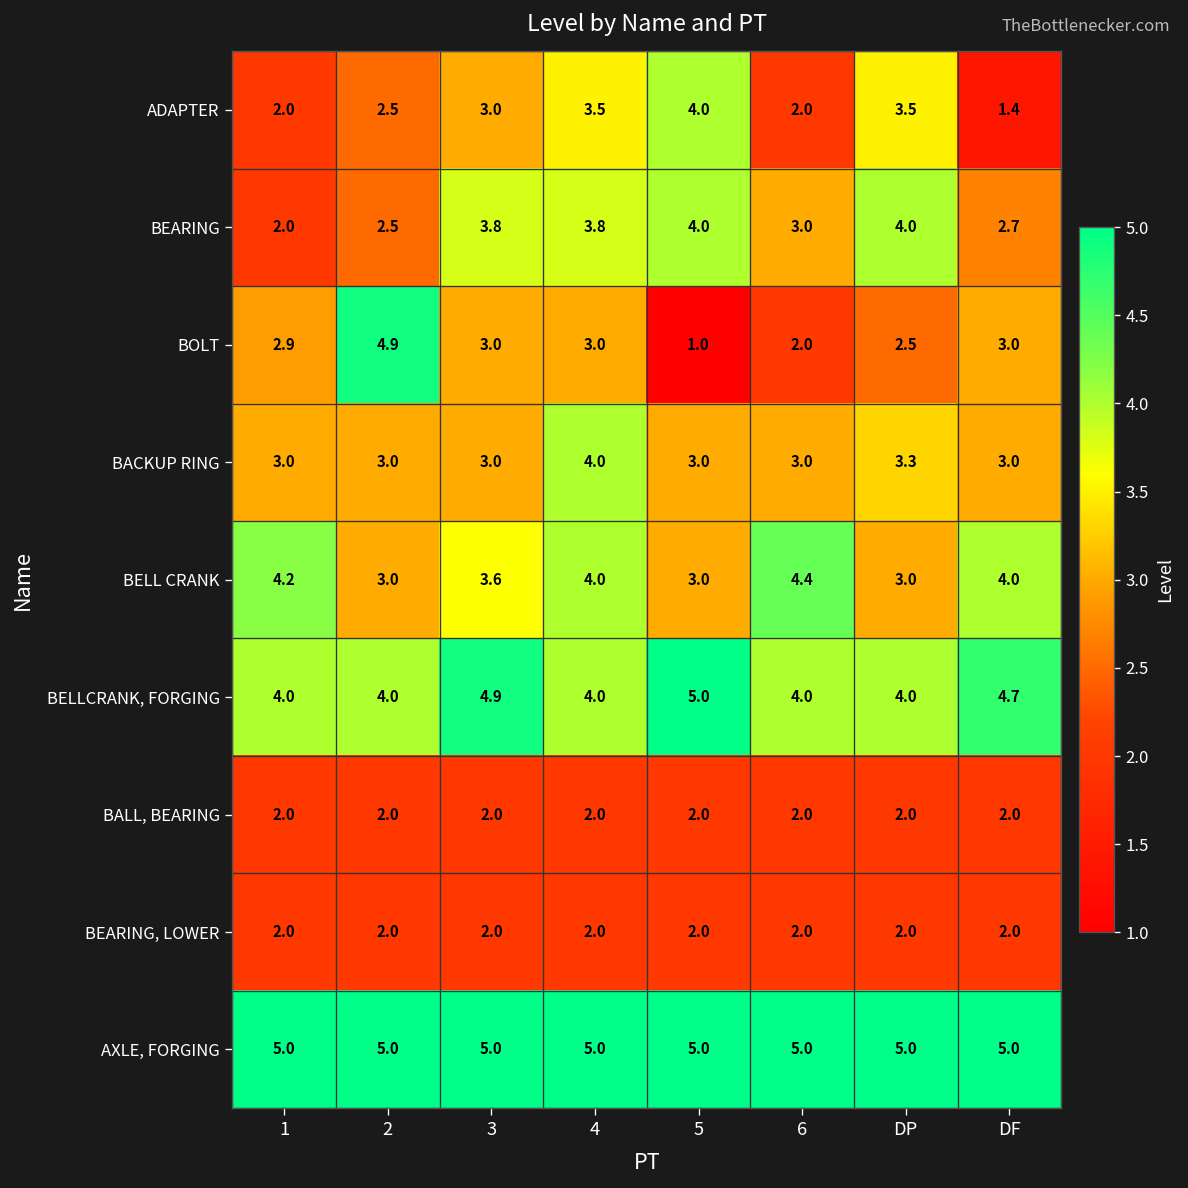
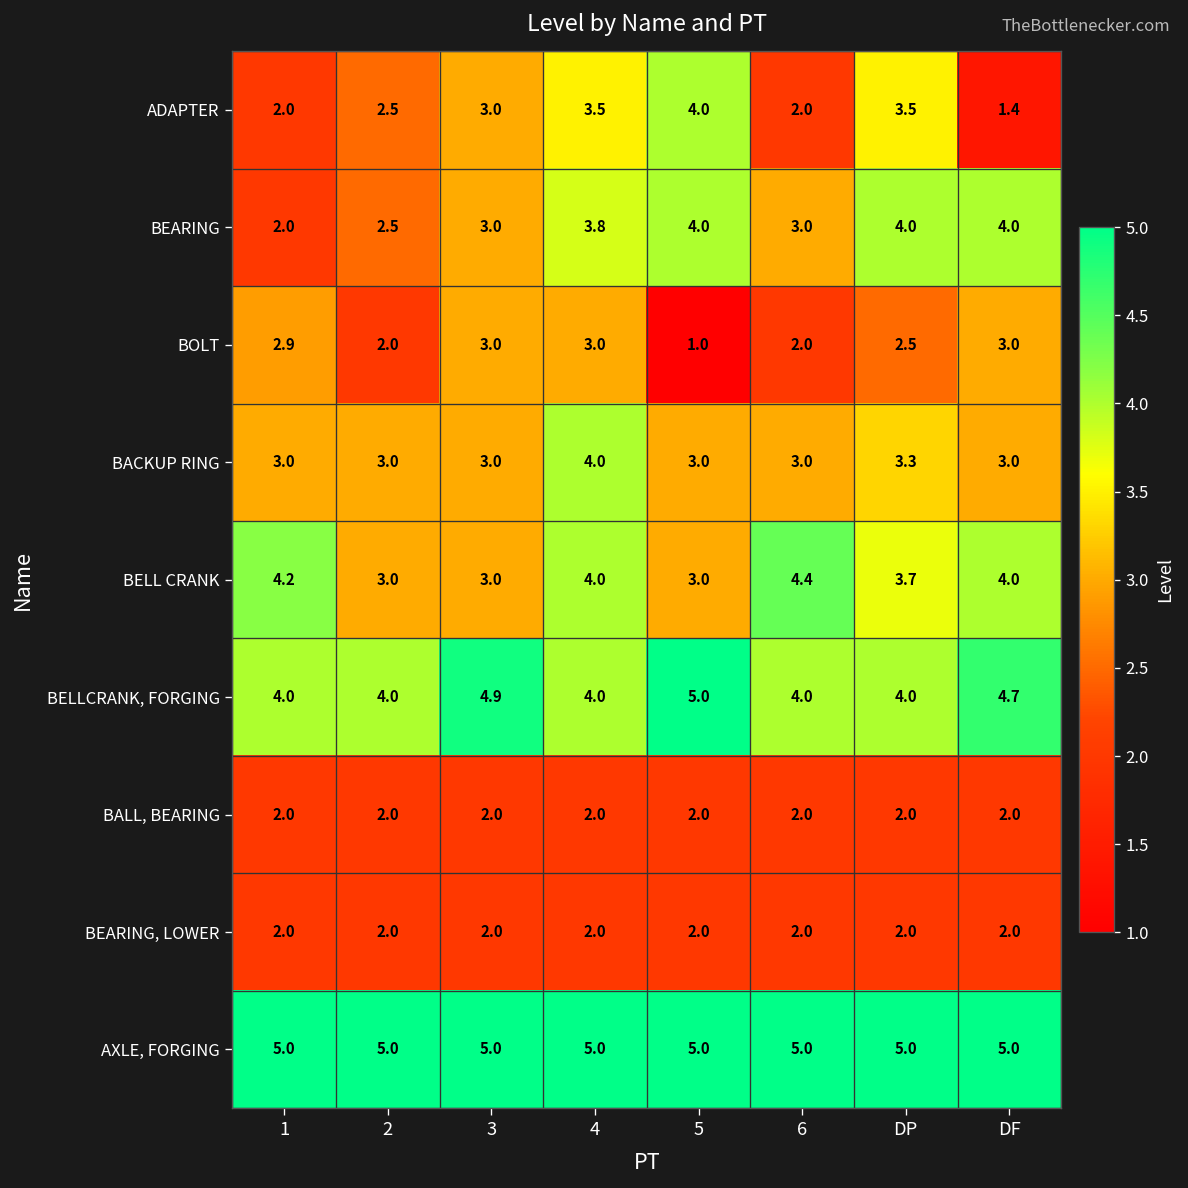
  {
    "ADAPTER": {
      "1": 2.0,
      "2": 2.5,
      "3": 3.0,
      "4": 3.5,
      "5": 4.0,
      "6": 2.0,
      "DP": 3.5,
      "DF": 1.4
    },
    "BEARING": {
      "1": 2.0,
      "2": 2.5,
-     "3": 3.8,
+     "3": 3.0,
      "4": 3.8,
      "5": 4.0,
      "6": 3.0,
      "DP": 4.0,
-     "DF": 2.7
+     "DF": 4.0
    },
    "BOLT": {
      "1": 2.9,
-     "2": 4.9,
+     "2": 2.0,
      "3": 3.0,
      "4": 3.0,
      "5": 1.0,
      "6": 2.0,
      "DP": 2.5,
      "DF": 3.0
    },
    "BACKUP RING": {
      "1": 3.0,
      "2": 3.0,
      "3": 3.0,
      "4": 4.0,
      "5": 3.0,
      "6": 3.0,
      "DP": 3.3,
      "DF": 3.0
    },
    "BELL CRANK": {
      "1": 4.2,
      "2": 3.0,
-     "3": 3.6,
+     "3": 3.0,
      "4": 4.0,
      "5": 3.0,
      "6": 4.4,
-     "DP": 3.0,
+     "DP": 3.7,
      "DF": 4.0
    },
    "BELLCRANK, FORGING": {
      "1": 4.0,
      "2": 4.0,
      "3": 4.9,
      "4": 4.0,
      "5": 5.0,
      "6": 4.0,
      "DP": 4.0,
      "DF": 4.7
    },
    "BALL, BEARING": {
      "1": 2.0,
      "2": 2.0,
      "3": 2.0,
      "4": 2.0,
      "5": 2.0,
      "6": 2.0,
      "DP": 2.0,
      "DF": 2.0
    },
    "BEARING, LOWER": {
      "1": 2.0,
      "2": 2.0,
      "3": 2.0,
      "4": 2.0,
      "5": 2.0,
      "6": 2.0,
      "DP": 2.0,
      "DF": 2.0
    },
    "AXLE, FORGING": {
      "1": 5.0,
      "2": 5.0,
      "3": 5.0,
      "4": 5.0,
      "5": 5.0,
      "6": 5.0,
      "DP": 5.0,
      "DF": 5.0
    }
  }
